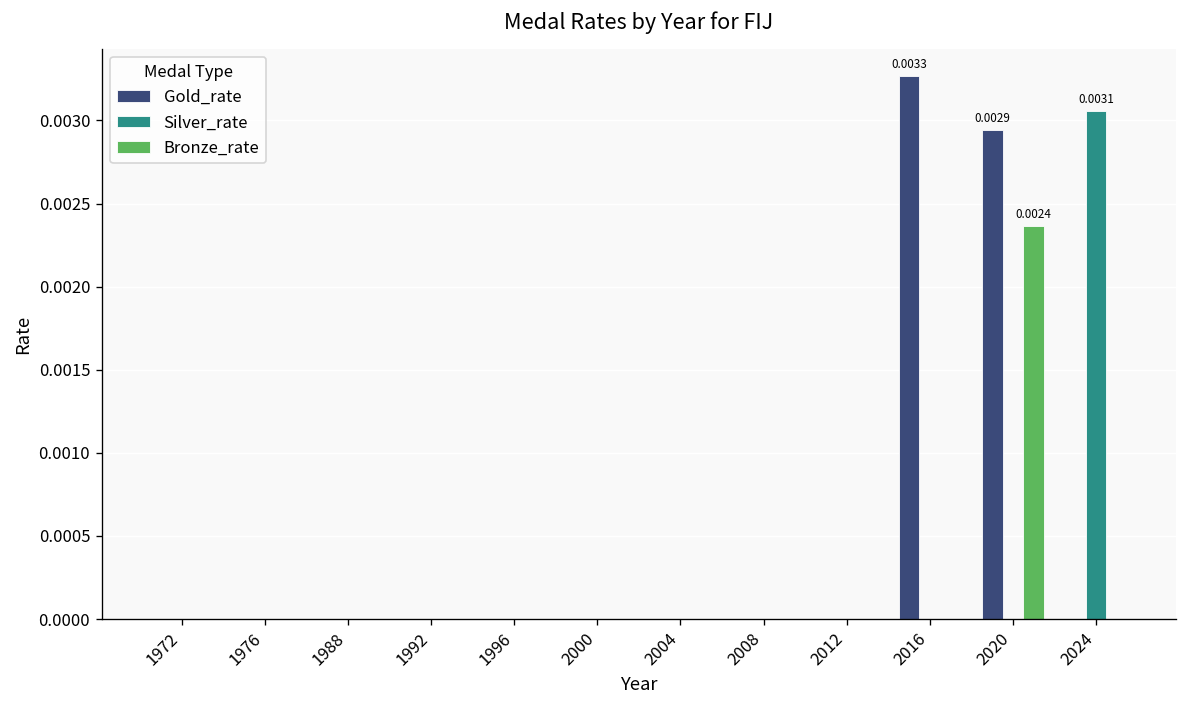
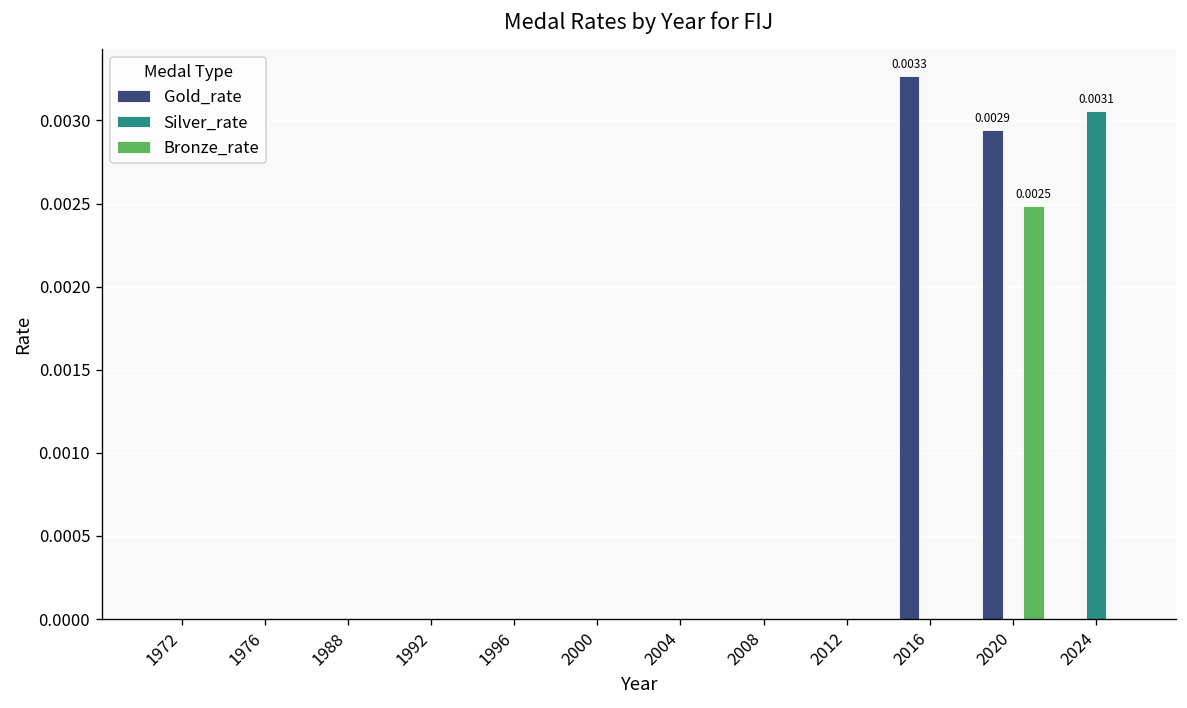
  {
    "Gold_rate": {
      "2016": 0.0033,
      "2020": 0.0029
    },
    "Silver_rate": {
      "2024": 0.0031
    },
    "Bronze_rate": {
-     "2020": 0.0024
+     "2020": 0.0025
    }
  }
